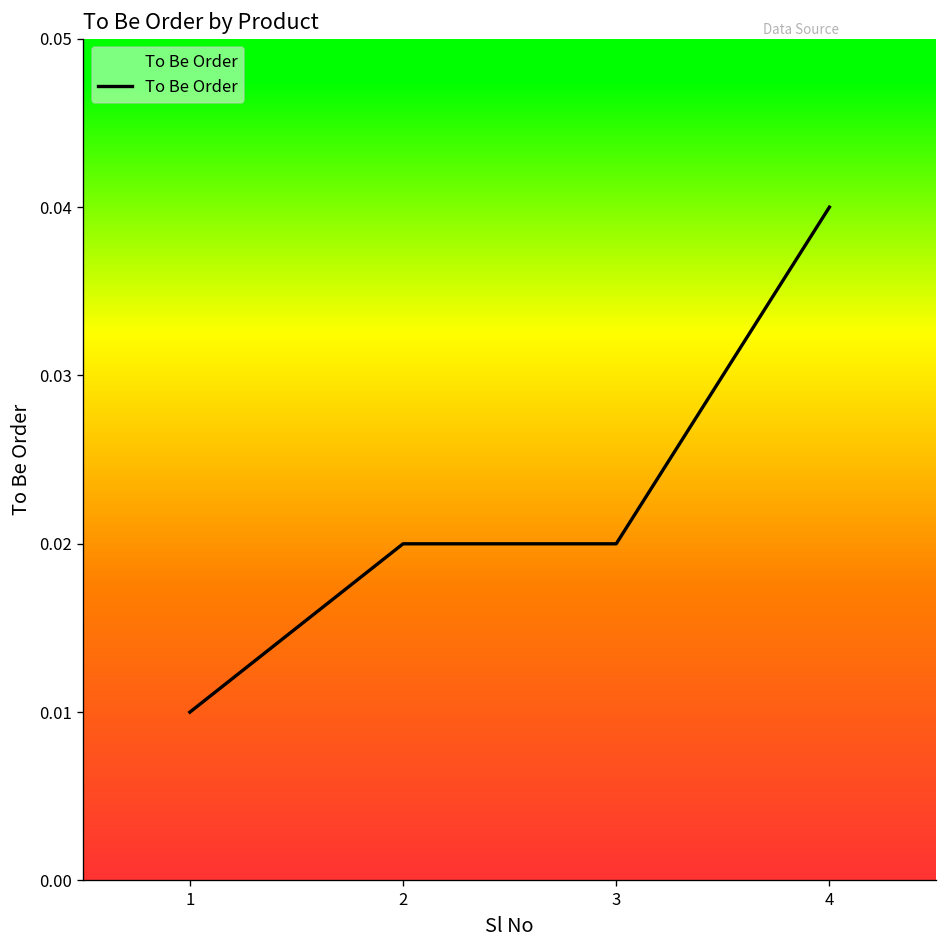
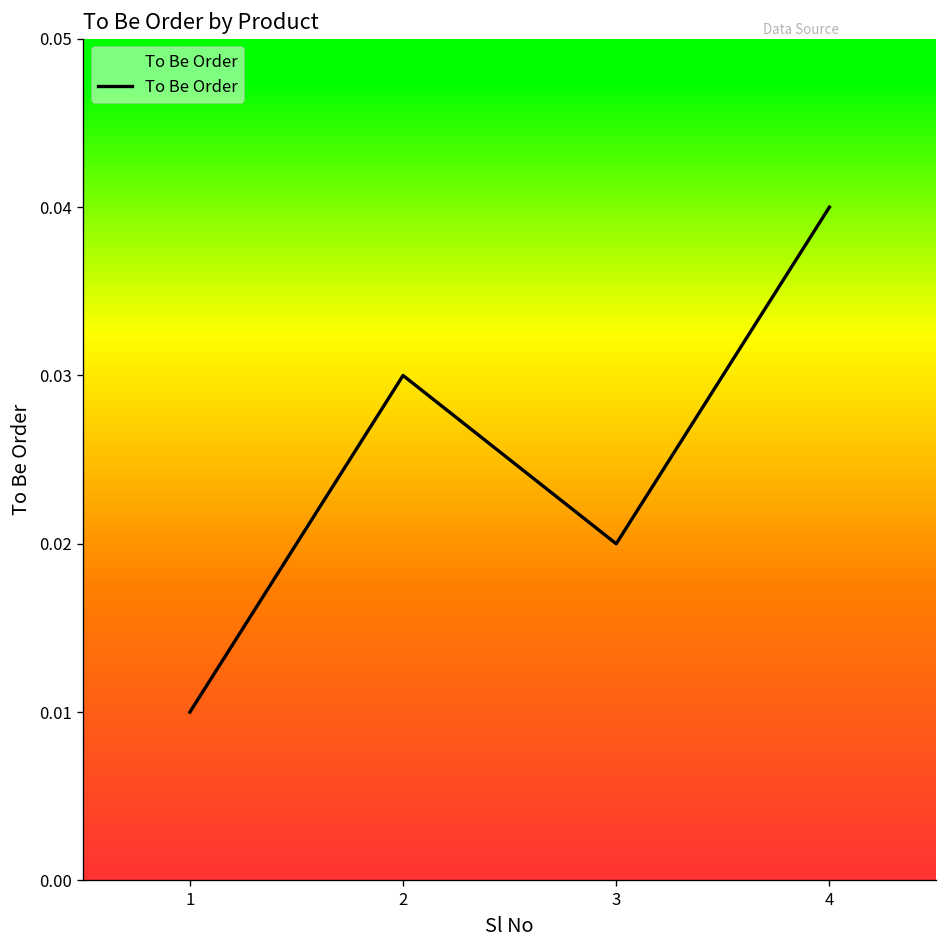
  {
    "1": 0.01,
-   "2": 0.02,
+   "2": 0.03,
    "3": 0.02,
    "4": 0.04
  }
